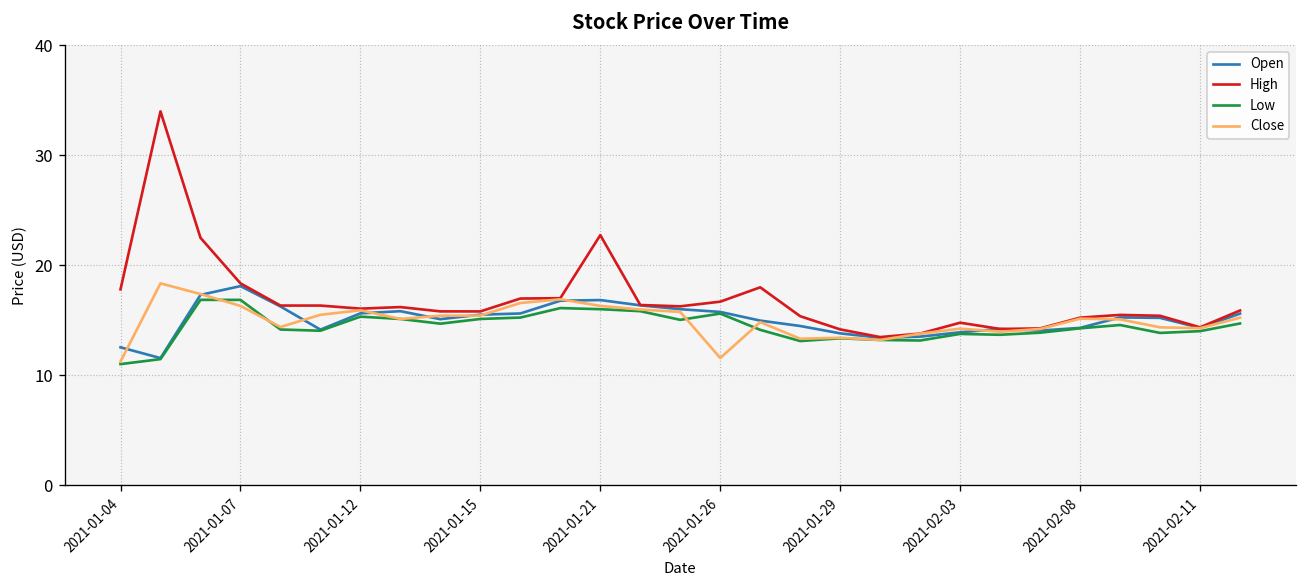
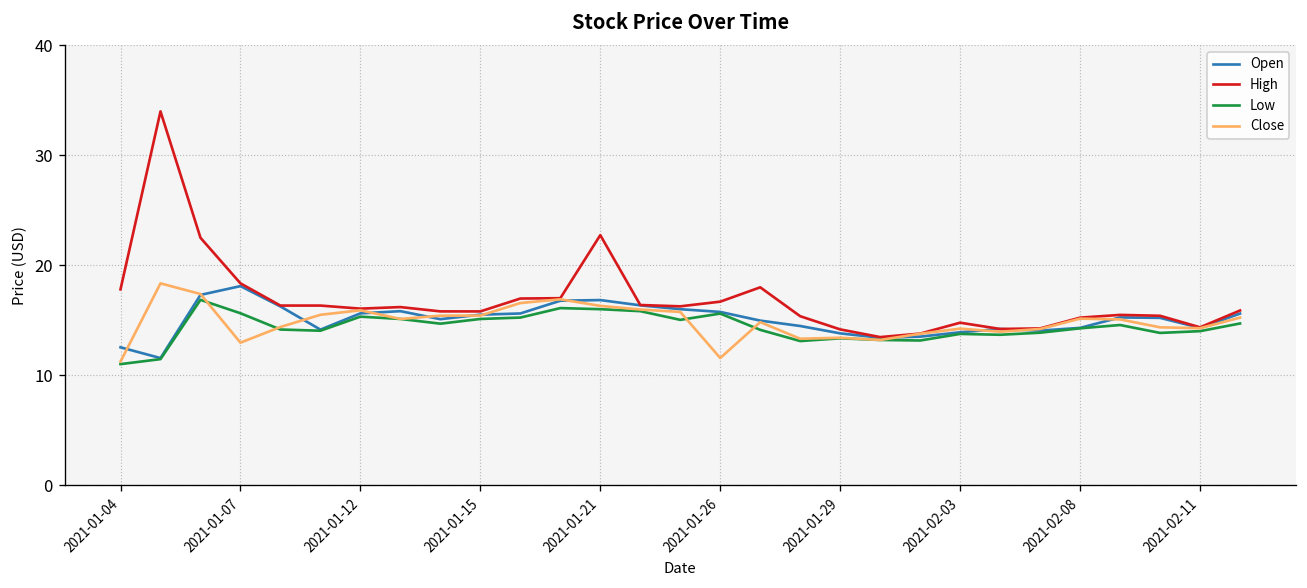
  {
    "Open": {
      "2021-01-04": 13,
      "2021-01-21": 17,
      "2021-01-29": 14
    },
    "High": {
      "2021-01-04": 18,
      "2021-01-15": 16,
      "2021-01-21": 23,
      "2021-01-26": 17,
      "2021-01-29": 14,
      "2021-02-03": 15
    },
    "Low": {
-     "2021-01-07": 17,
+     "2021-01-07": 16,
      "2021-01-12": 15,
      "2021-01-15": 15,
      "2021-01-21": 16
    },
    "Close": {
-     "2021-01-07": 16,
+     "2021-01-07": 13,
      "2021-01-21": 16,
      "2021-01-26": 12,
      "2021-02-03": 14
    }
  }
